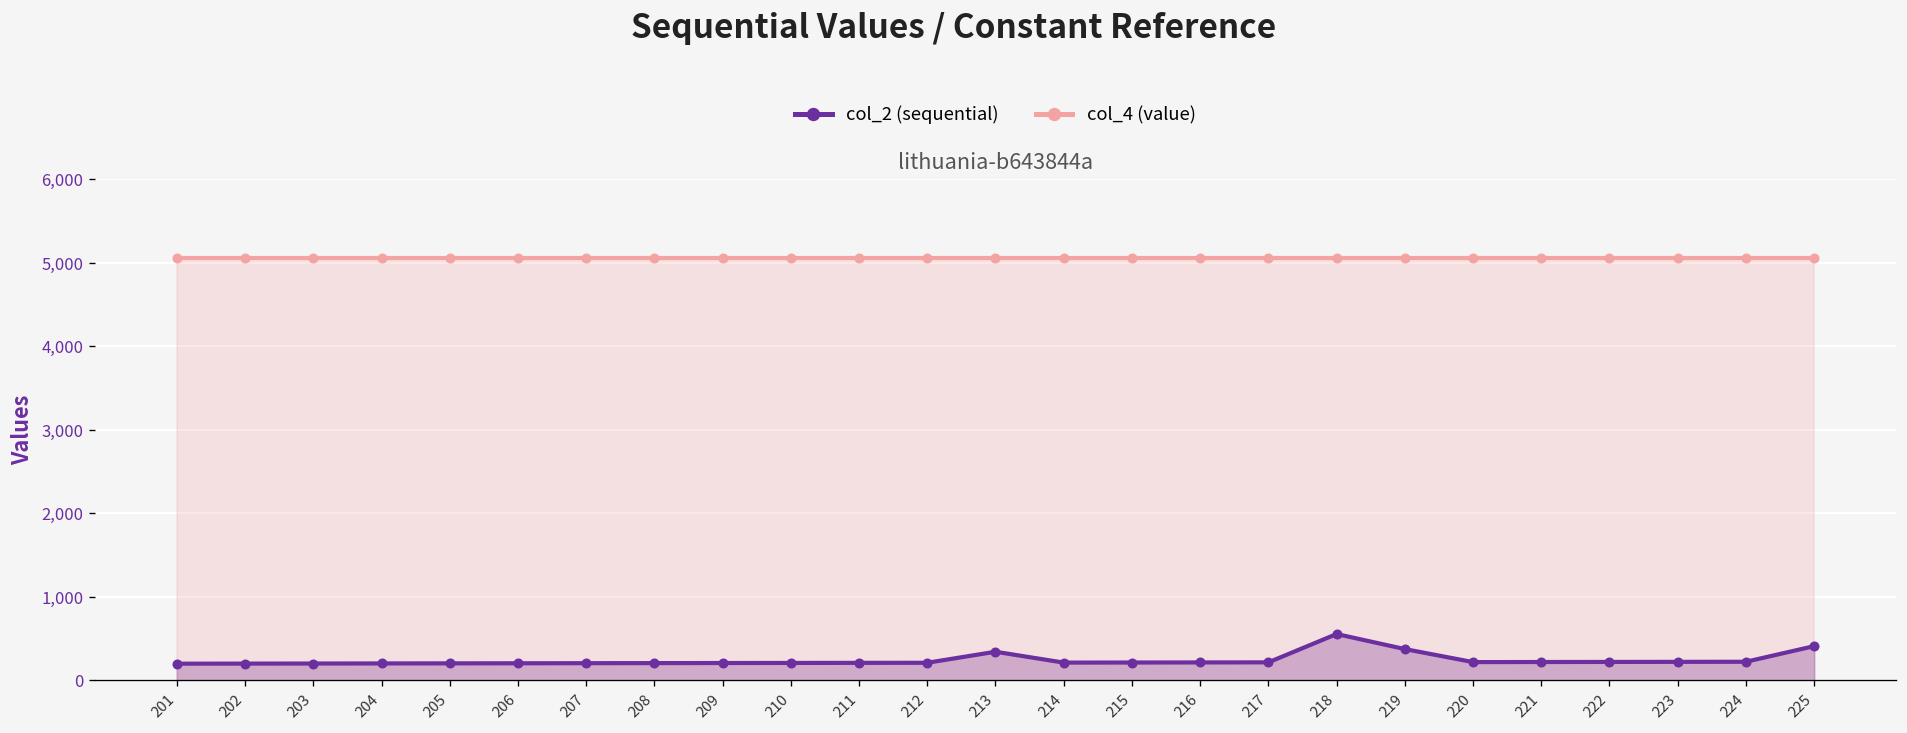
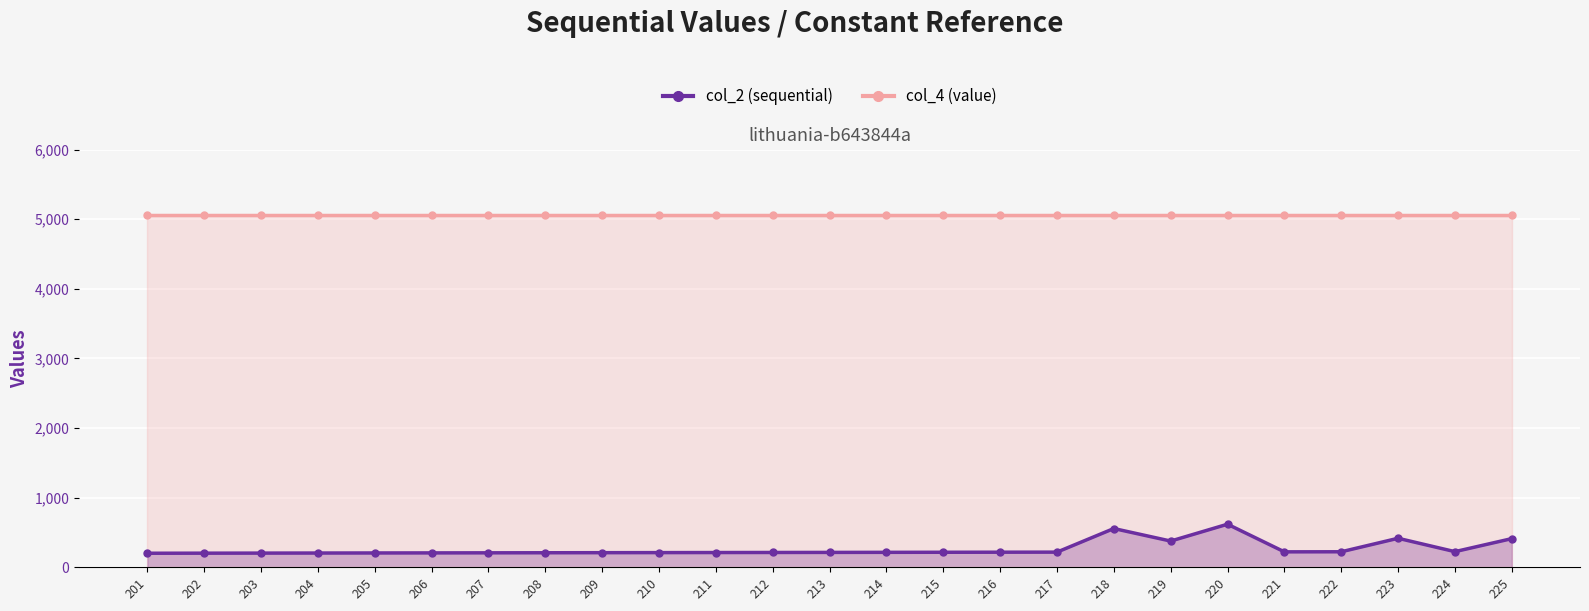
  {
    "col_2 (sequential)": {
      "201": "200",
      "202": "200",
      "203": "200",
      "204": "200",
      "205": "200",
      "206": "200",
      "207": "200",
      "208": "200",
      "209": "200",
      "210": "200",
      "211": "200",
      "212": "200",
-     "213": "300",
+     "213": "200",
      "214": "200",
      "215": "200",
      "216": "200",
      "217": "200",
      "218": "600",
      "219": "400",
-     "220": "200",
+     "220": "600",
      "221": "200",
      "222": "200",
-     "223": "200",
+     "223": "400",
      "224": "200",
      "225": "400"
    },
    "col_4 (value)": {
      "201": "5,100",
      "202": "5,100",
      "203": "5,100",
      "204": "5,100",
      "205": "5,100",
      "206": "5,100",
      "207": "5,100",
      "208": "5,100",
      "209": "5,100",
      "210": "5,100",
      "211": "5,100",
      "212": "5,100",
      "213": "5,100",
      "214": "5,100",
      "215": "5,100",
      "216": "5,100",
      "217": "5,100",
      "218": "5,100",
      "219": "5,100",
      "220": "5,100",
      "221": "5,100",
      "222": "5,100",
      "223": "5,100",
      "224": "5,100",
      "225": "5,100"
    }
  }
